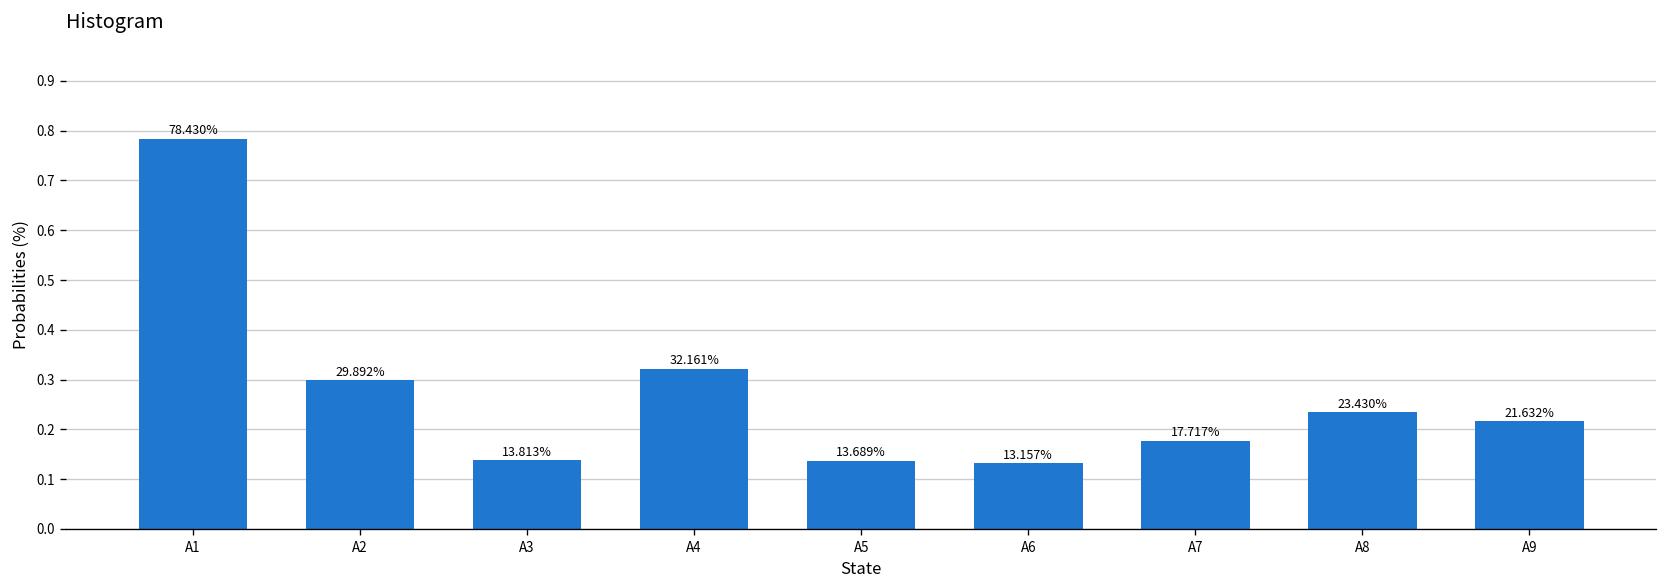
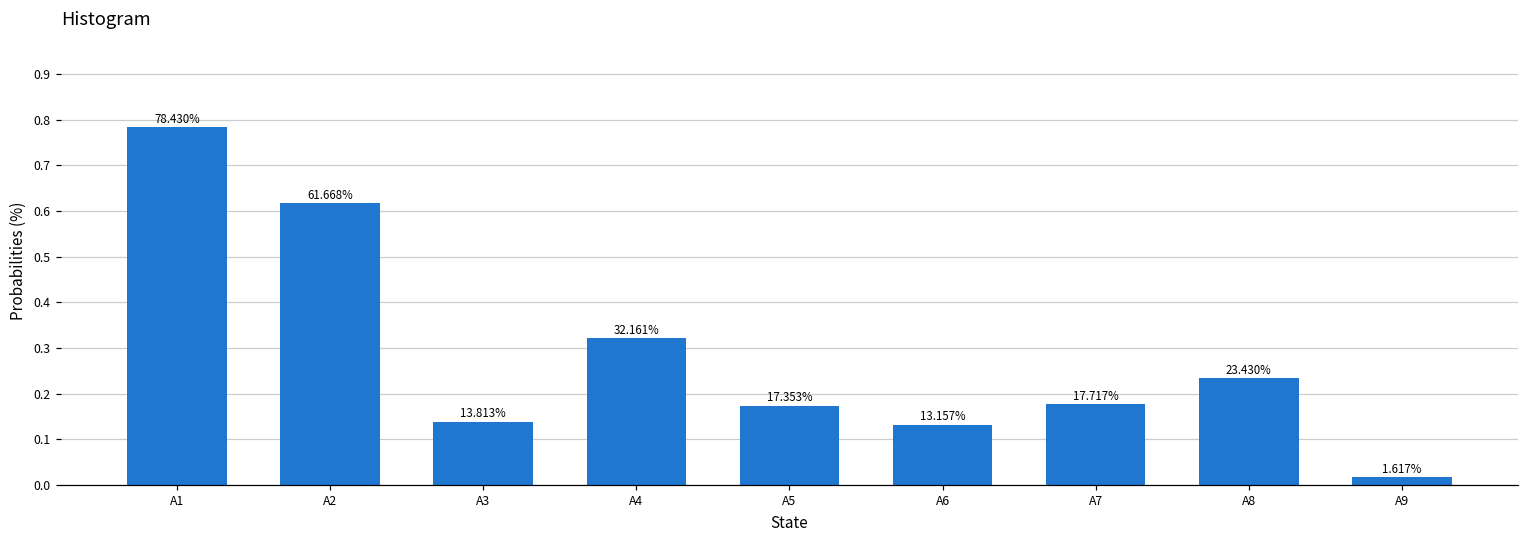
  {
    "A1": "78.430%",
-   "A2": "29.892%",
+   "A2": "61.668%",
    "A3": "13.813%",
    "A4": "32.161%",
-   "A5": "13.689%",
+   "A5": "17.353%",
    "A6": "13.157%",
    "A7": "17.717%",
    "A8": "23.430%",
-   "A9": "21.632%"
+   "A9": "1.617%"
  }
